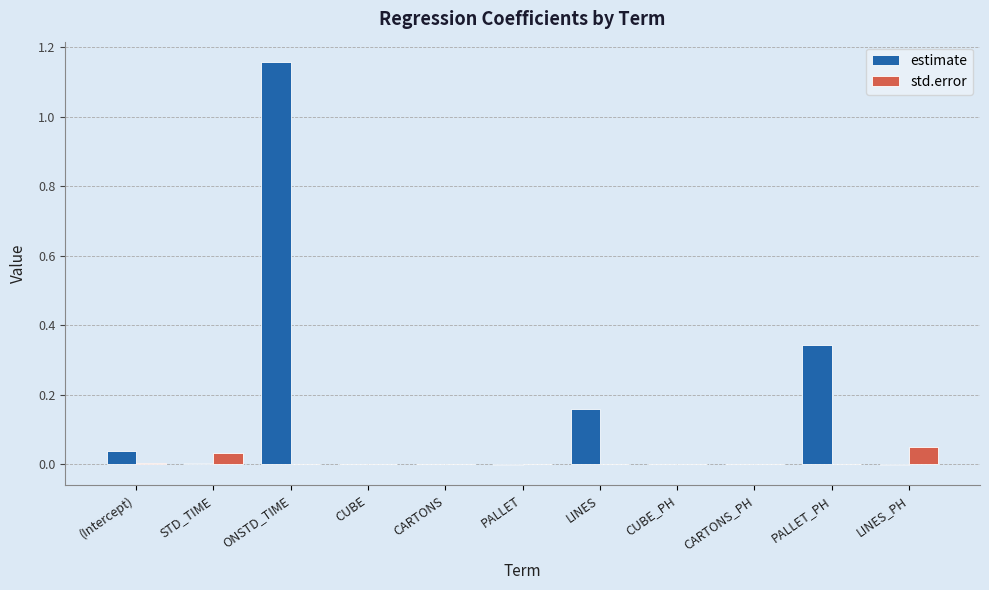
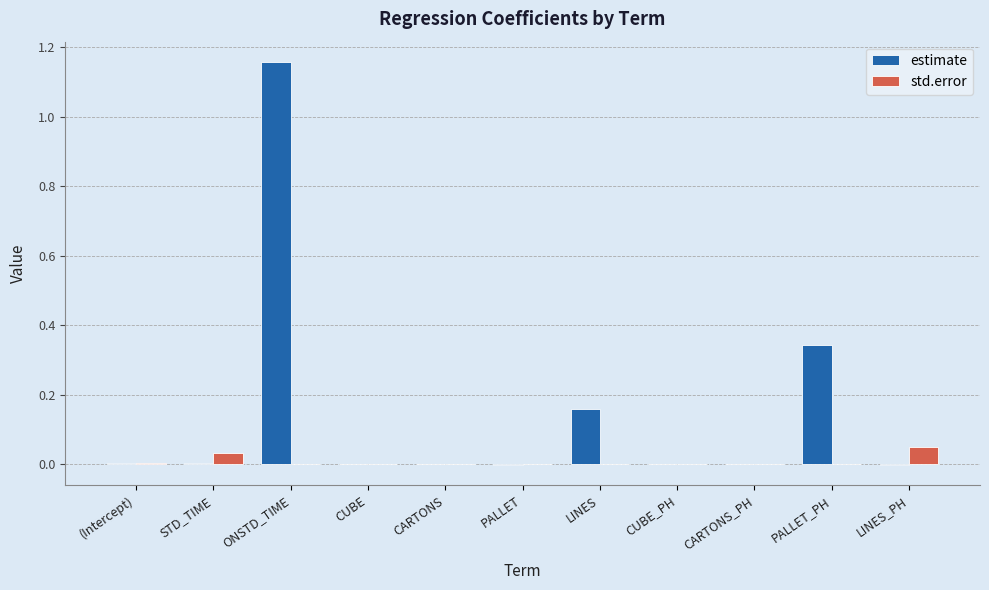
  {
    "estimate": {
-     "(Intercept)": 0.04,
+     "(Intercept)": 0.00,
      "ONSTD_TIME": 1.16,
      "LINES": 0.16,
      "PALLET_PH": 0.34
    },
    "std.error": {
      "STD_TIME": 0.03,
      "LINES_PH": 0.05
    }
  }
